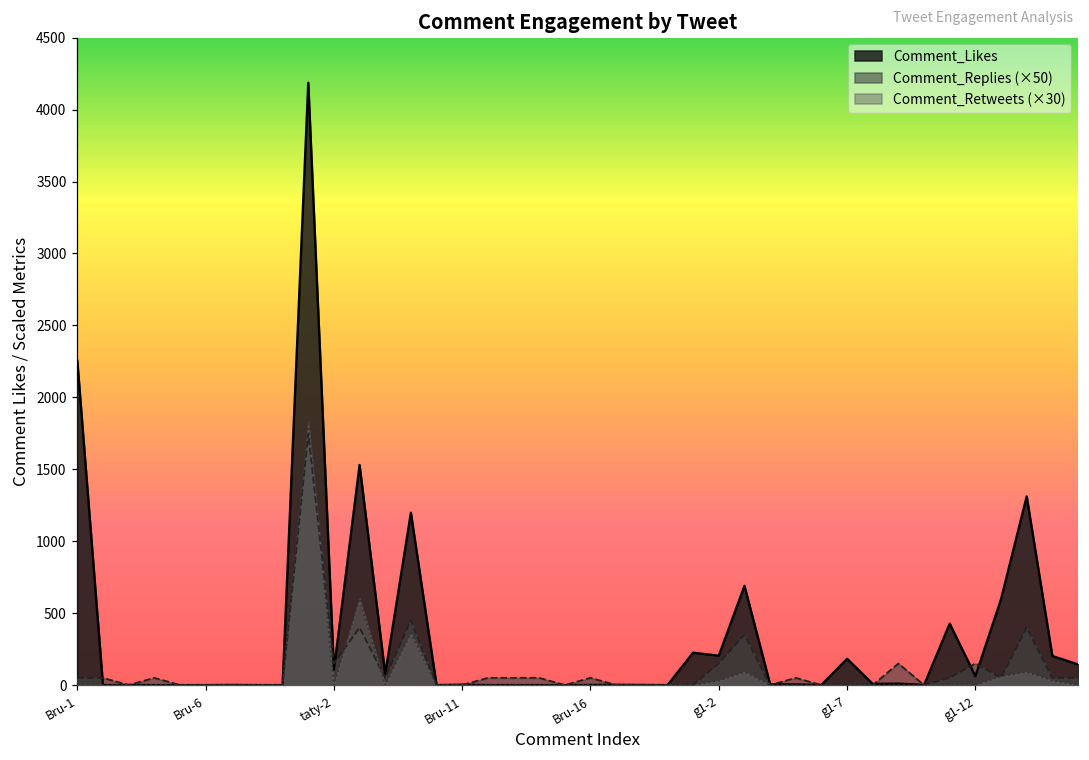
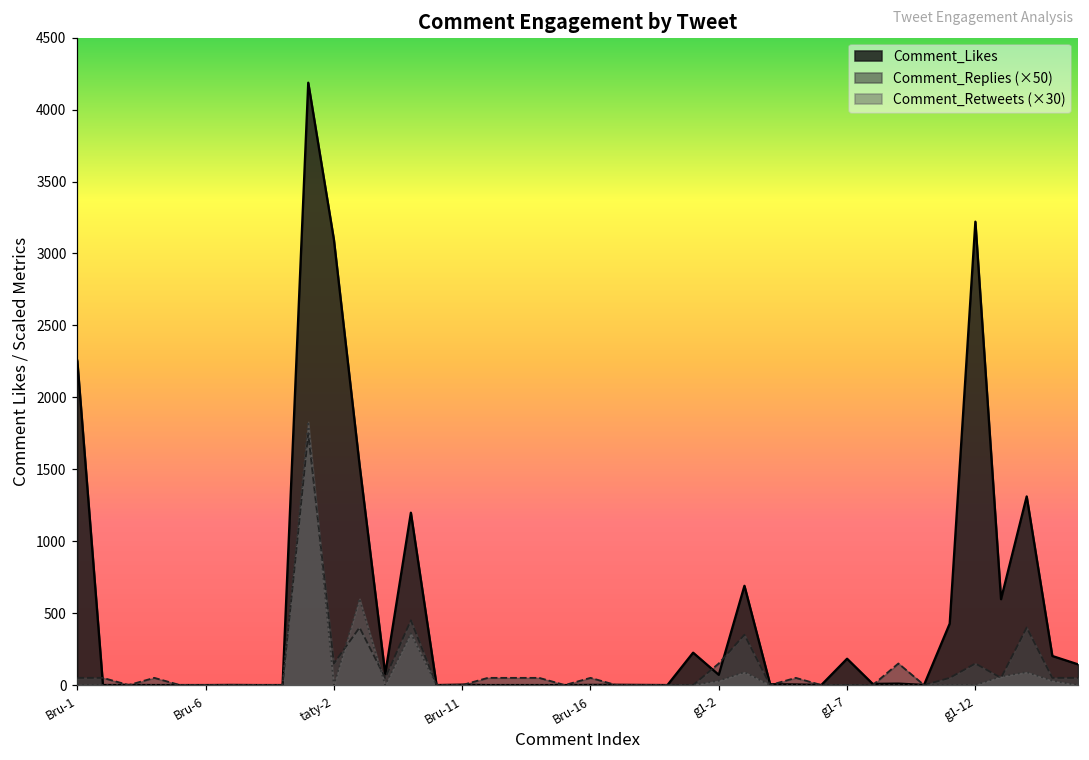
  {
    "Comment_Likes": {
      "Bru-1": 2260,
-     "taty-2": 110,
-     "g1-2": 200,
+     "taty-2": 3100,
+     "g1-2": 70,
      "g1-7": 180,
-     "g1-12": 60
+     "g1-12": 3220
    }
  }
